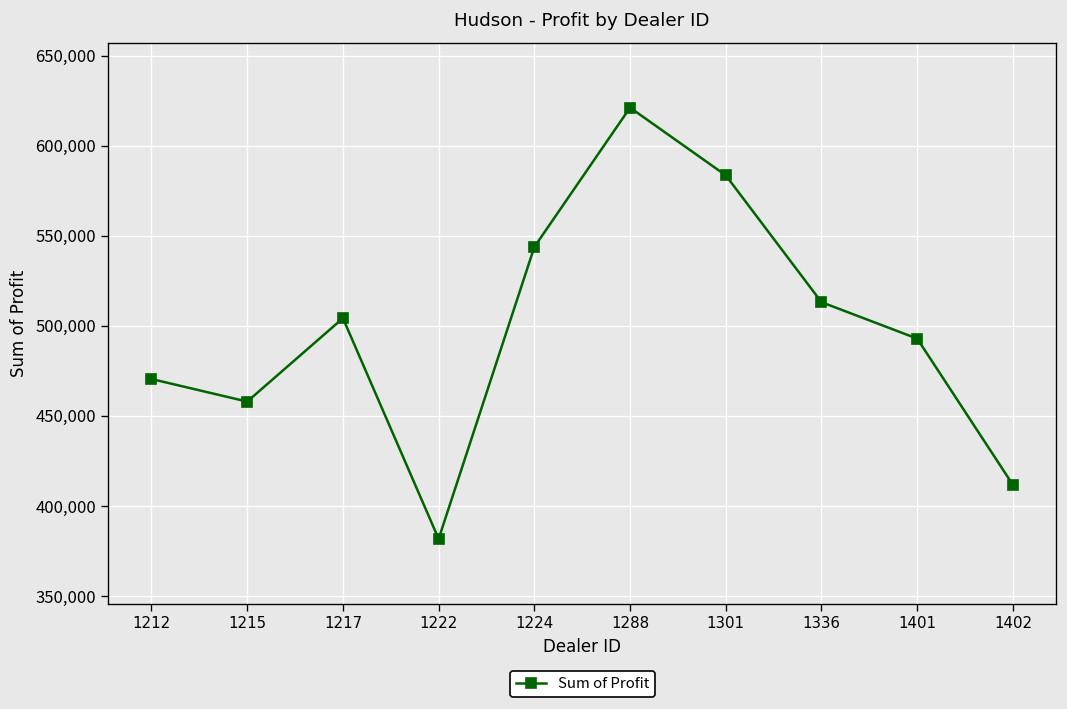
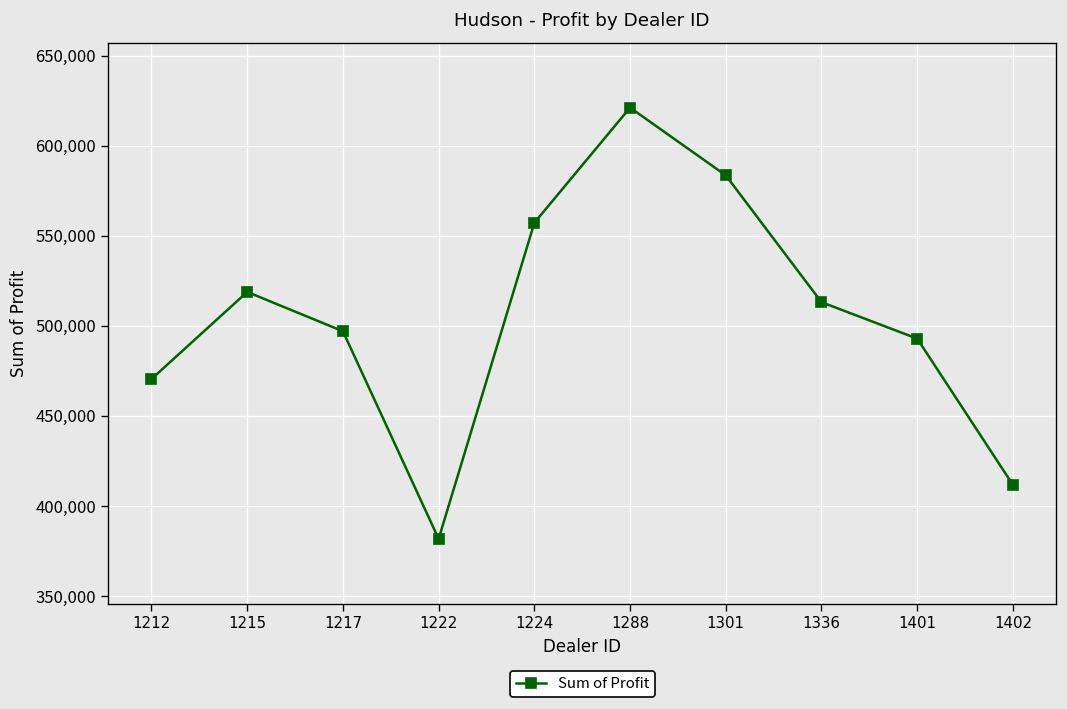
  {
    "1212": "470,000",
-   "1215": "458,000",
-   "1217": "504,000",
+   "1215": "519,000",
+   "1217": "497,000",
    "1222": "382,000",
-   "1224": "544,000",
+   "1224": "557,000",
    "1288": "621,000",
    "1301": "584,000",
    "1336": "513,000",
    "1401": "493,000",
    "1402": "412,000"
  }
